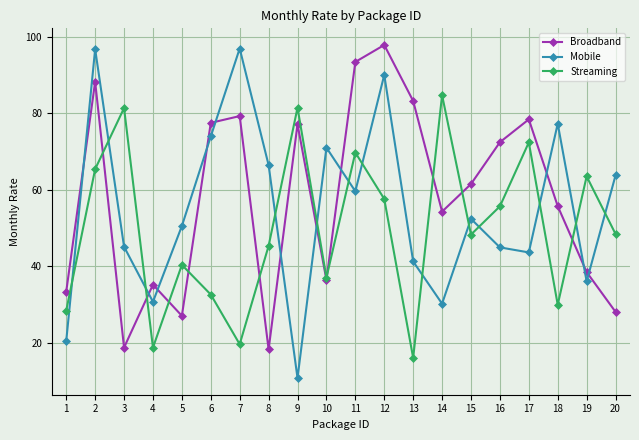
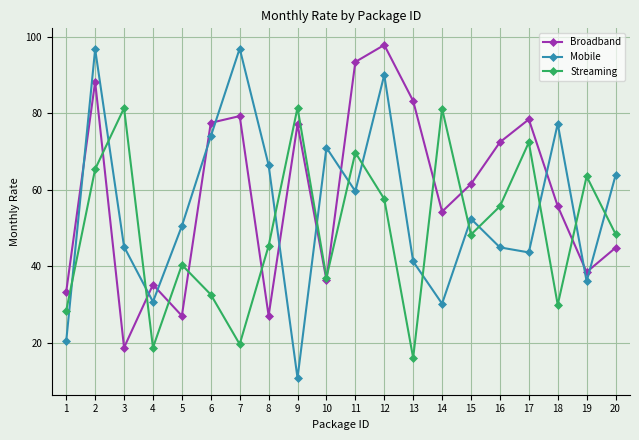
  {
    "Broadband": {
      "1": 33,
      "2": 88,
      "3": 19,
      "4": 35,
      "5": 27,
      "6": 77,
      "7": 79,
-     "8": 18,
+     "8": 27,
      "9": 77,
      "11": 93,
      "12": 98,
      "13": 83,
      "14": 54,
      "15": 61,
      "16": 72,
      "17": 78,
      "18": 56,
      "19": 38,
-     "20": 28
+     "20": 45
    },
    "Mobile": {
      "1": 20,
      "2": 97,
      "3": 45,
      "4": 31,
      "5": 50,
      "6": 74,
      "7": 97,
      "8": 66,
      "9": 11,
      "10": 71,
      "11": 60,
      "12": 90,
      "13": 41,
      "14": 30,
      "15": 52,
      "16": 45,
      "17": 44,
      "18": 77,
      "19": 36,
      "20": 64
    },
    "Streaming": {
      "1": 28,
      "2": 65,
      "3": 81,
      "4": 19,
      "5": 40,
      "6": 33,
      "7": 20,
      "8": 45,
      "9": 81,
      "11": 70,
      "12": 58,
      "13": 16,
-     "14": 85,
+     "14": 81,
      "15": 48,
      "16": 56,
      "17": 72,
      "18": 30,
      "19": 63,
      "20": 48
    }
  }
